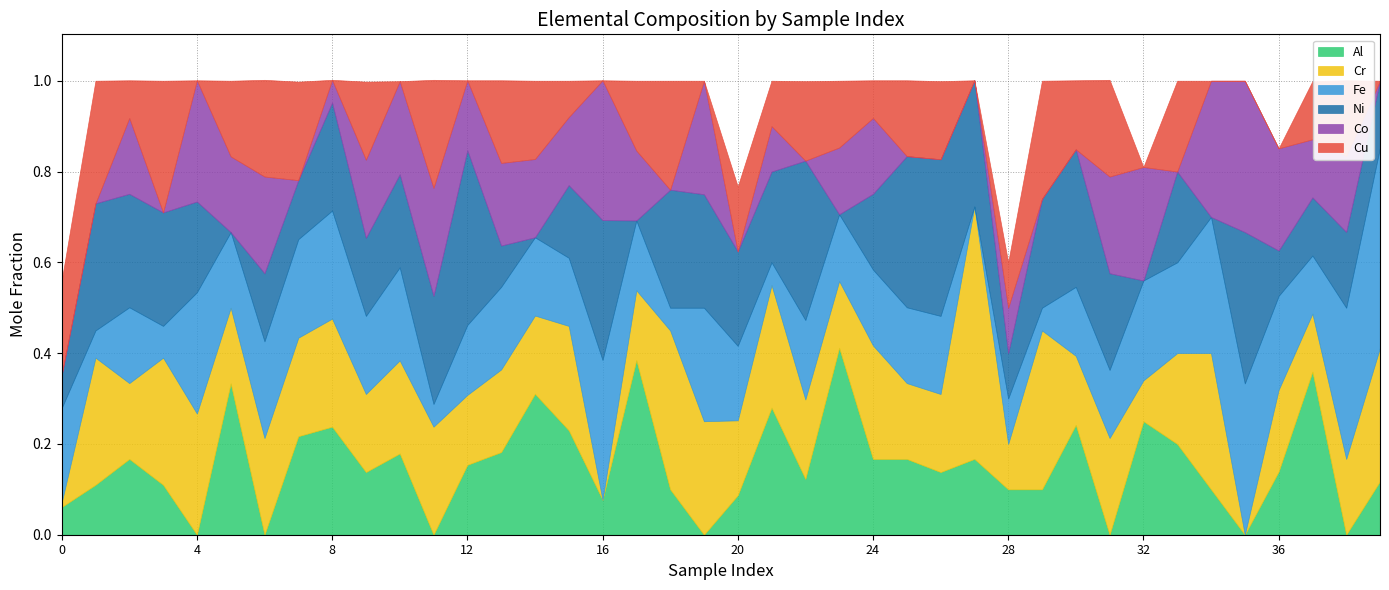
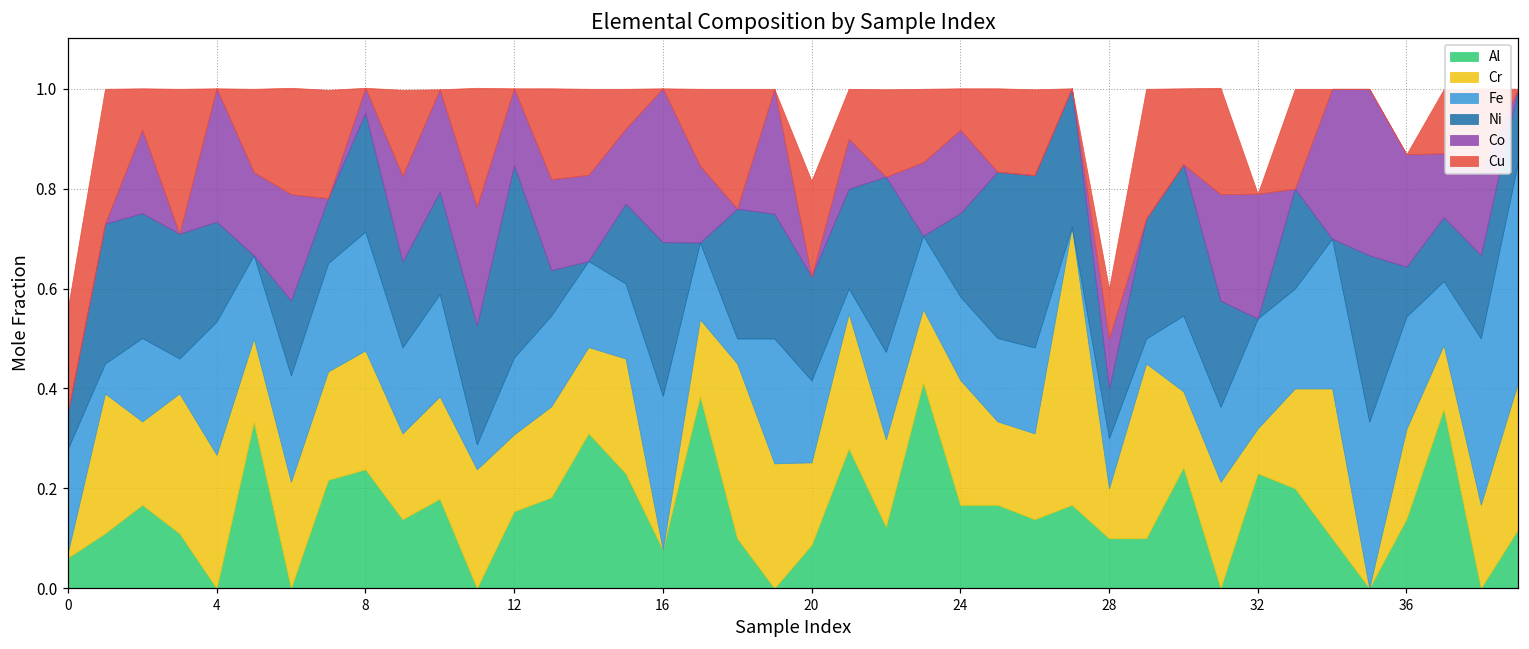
  {
    "Al": {
      "0": 0.06,
      "4": 0.00,
      "8": 0.24,
      "12": 0.15,
      "20": 0.09,
      "24": 0.17,
      "28": 0.10,
-     "32": 0.25,
+     "32": 0.23,
      "36": 0.14
    },
    "Cr": {
      "0": 0.01,
      "4": 0.27,
      "8": 0.24,
      "12": 0.15,
      "20": 0.17,
      "24": 0.25,
      "28": 0.10,
      "32": 0.09,
      "36": 0.18
    },
    "Fe": {
      "0": 0.21,
      "4": 0.27,
      "8": 0.24,
      "12": 0.15,
      "16": 0.31,
      "20": 0.16,
      "24": 0.17,
      "28": 0.10,
-     "36": 0.21
+     "36": 0.23
    },
    "Ni": {
      "4": 0.20,
      "8": 0.24,
      "12": 0.39,
      "16": 0.31,
      "24": 0.17,
      "28": 0.10,
      "36": 0.10
    },
    "Co": {
      "24": 0.17,
      "28": 0.10
    },
    "Cu": {
      "0": 0.21,
-     "20": 0.14,
+     "20": 0.19,
      "24": 0.08,
      "28": 0.10
    }
  }
